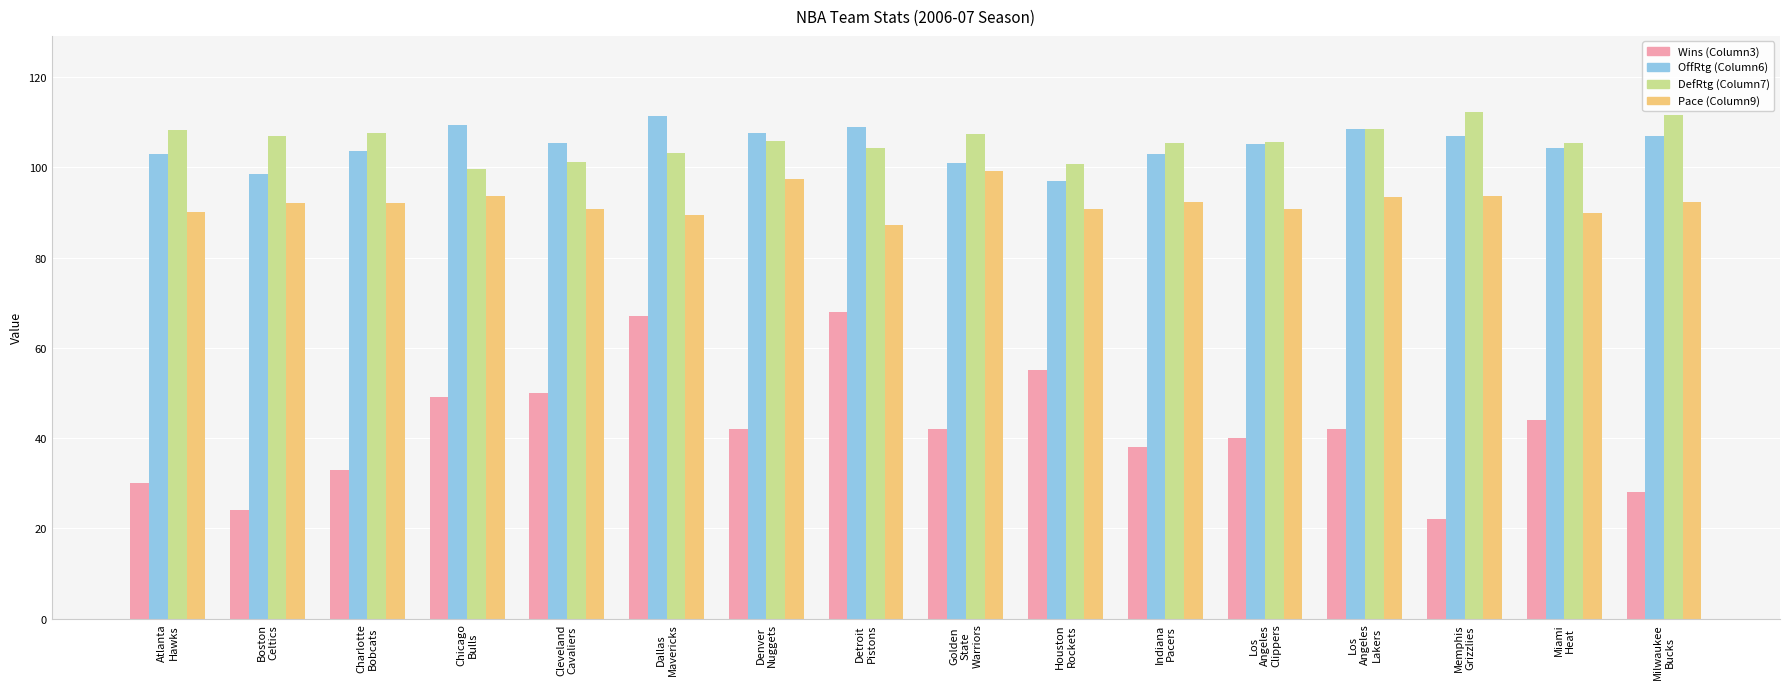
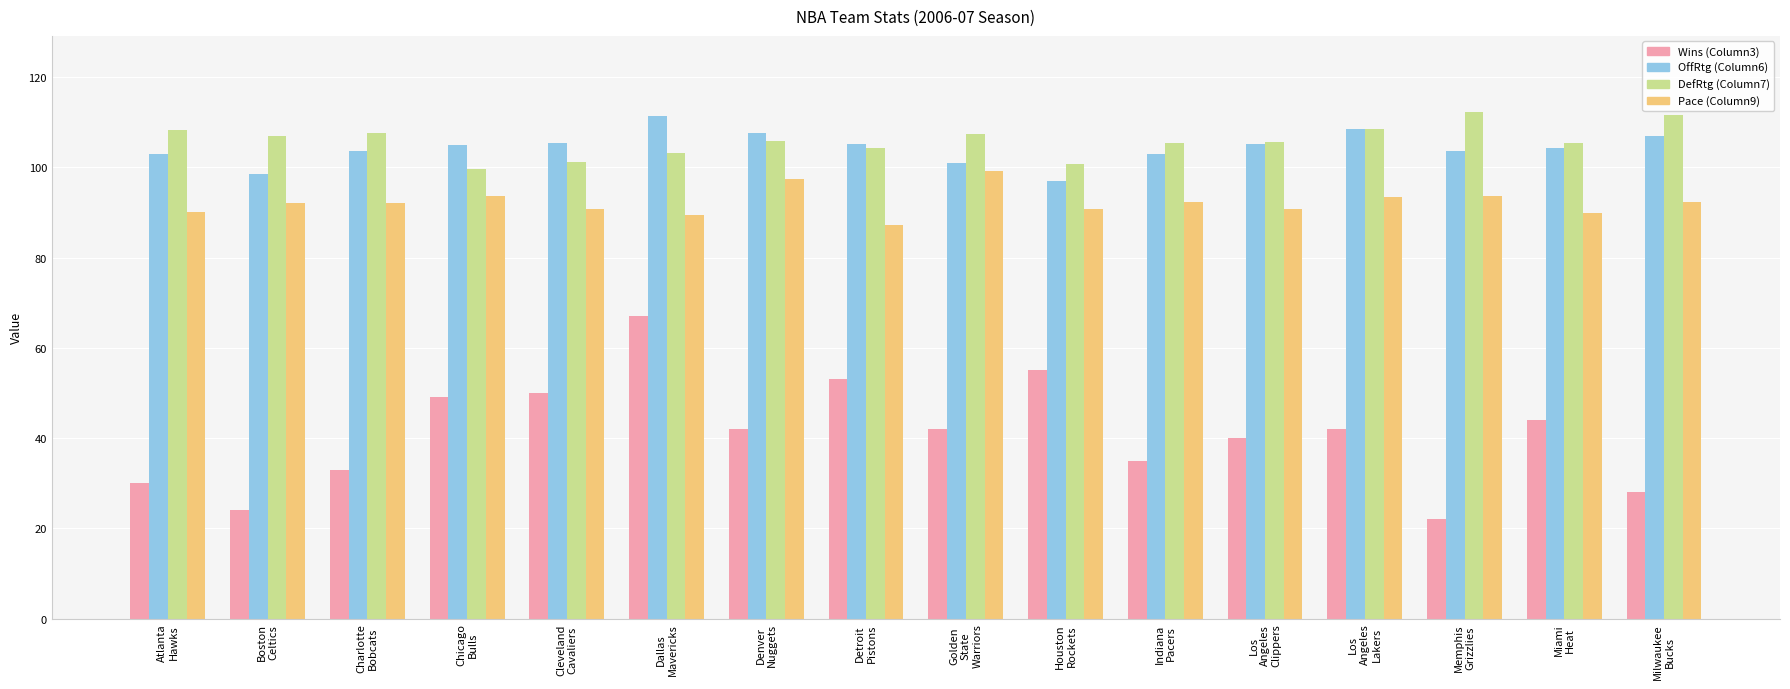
  {
    "Wins (Column3)": {
      "Atlanta Hawks": 30,
      "Boston Celtics": 24,
      "Charlotte Bobcats": 33,
      "Chicago Bulls": 49,
      "Cleveland Cavaliers": 50,
      "Dallas Mavericks": 67,
      "Denver Nuggets": 42,
-     "Detroit Pistons": 68,
+     "Detroit Pistons": 53,
      "Golden State Warriors": 42,
      "Houston Rockets": 55,
-     "Indiana Pacers": 38,
+     "Indiana Pacers": 35,
      "Los Angeles Clippers": 40,
      "Los Angeles Lakers": 42,
      "Memphis Grizzlies": 22,
      "Miami Heat": 44,
      "Milwaukee Bucks": 28
    },
    "OffRtg (Column6)": {
      "Atlanta Hawks": 103,
      "Boston Celtics": 99,
      "Charlotte Bobcats": 104,
-     "Chicago Bulls": 110,
+     "Chicago Bulls": 105,
      "Cleveland Cavaliers": 106,
      "Dallas Mavericks": 111,
      "Denver Nuggets": 108,
-     "Detroit Pistons": 109,
+     "Detroit Pistons": 105,
      "Golden State Warriors": 101,
      "Houston Rockets": 97,
      "Indiana Pacers": 103,
      "Los Angeles Clippers": 105,
      "Los Angeles Lakers": 109,
-     "Memphis Grizzlies": 107,
+     "Memphis Grizzlies": 104,
      "Miami Heat": 104,
      "Milwaukee Bucks": 107
    }
  }
